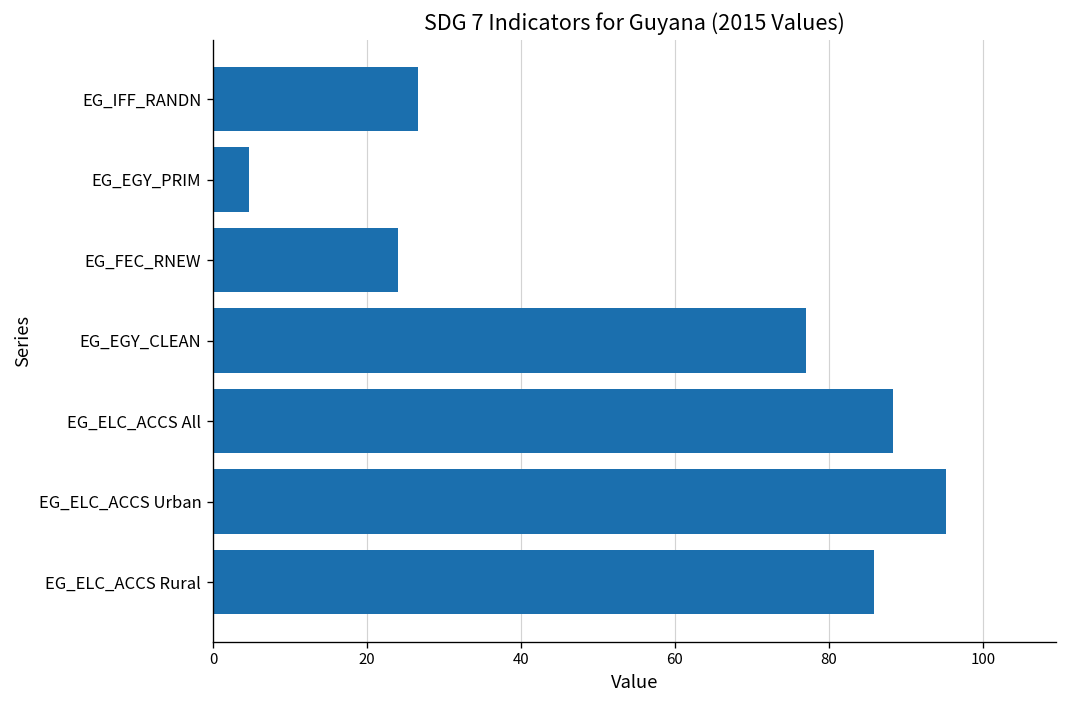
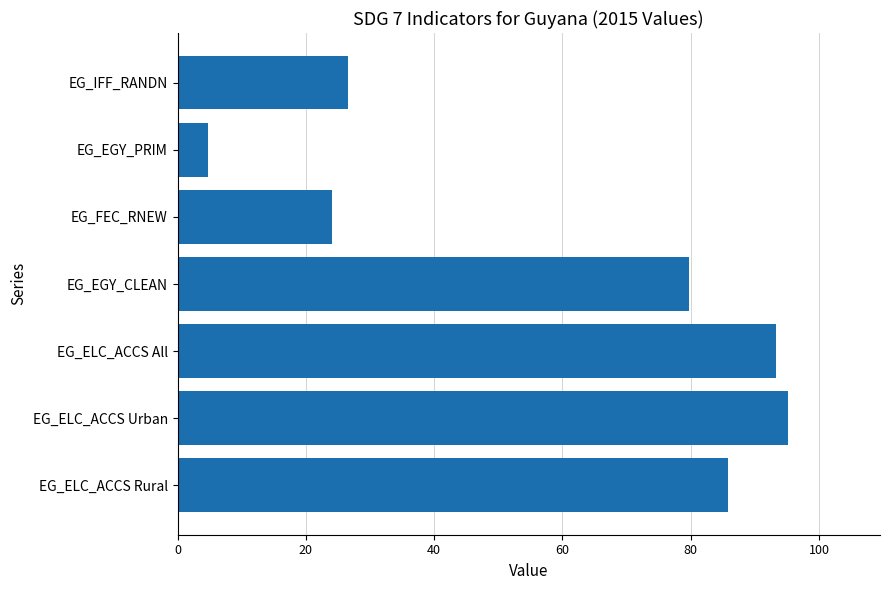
  {
    "EG_IFF_RANDN": 27,
    "EG_EGY_PRIM": 5,
    "EG_FEC_RNEW": 24,
-   "EG_EGY_CLEAN": 77,
-   "EG_ELC_ACCS All": 88,
+   "EG_EGY_CLEAN": 80,
+   "EG_ELC_ACCS All": 93,
    "EG_ELC_ACCS Urban": 95,
    "EG_ELC_ACCS Rural": 86
  }
